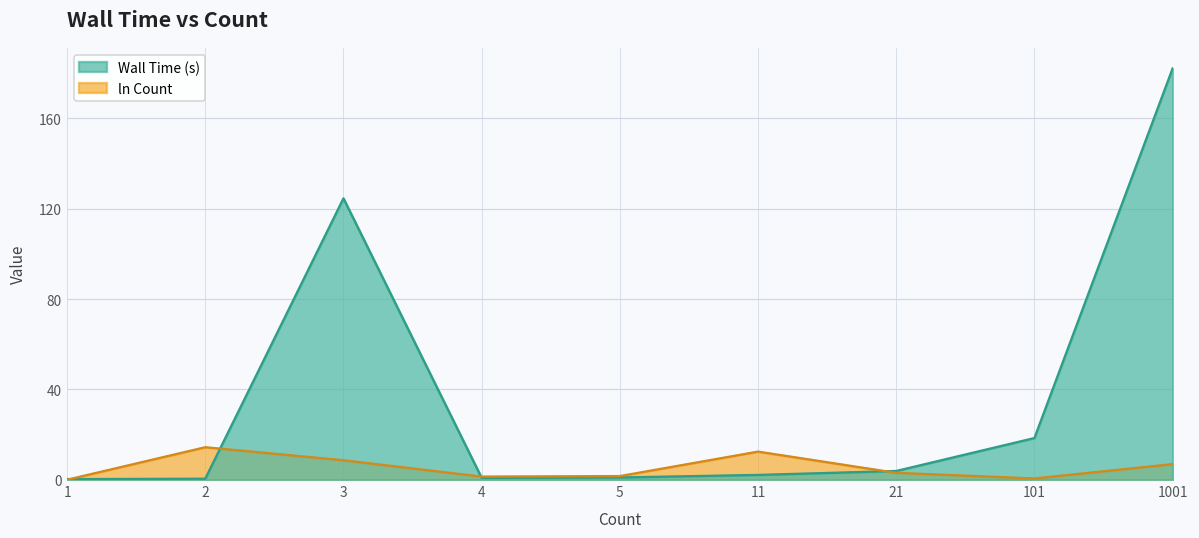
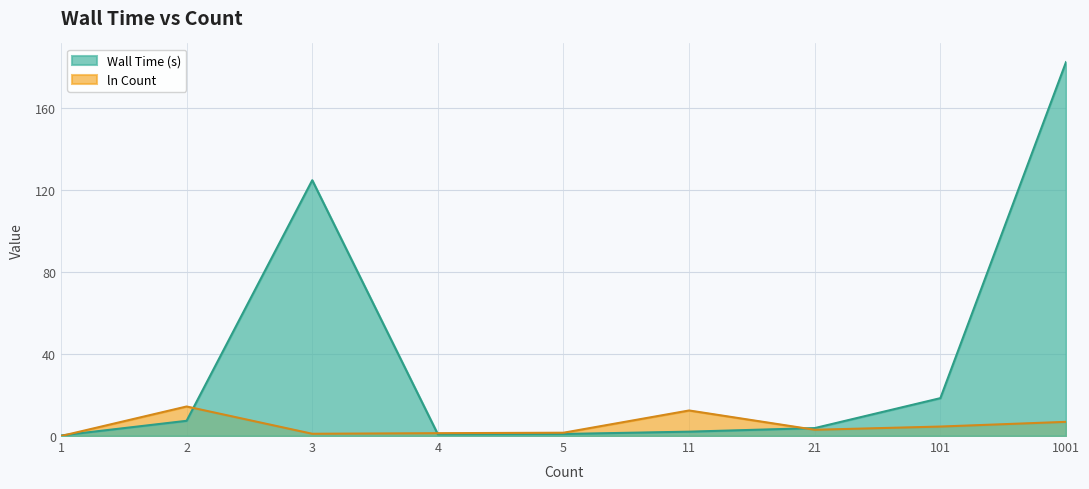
  {
    "Wall Time (s)": {
-     "2": 0,
+     "2": 7,
      "3": 125,
      "11": 2,
      "101": 18,
      "1001": 182
    },
    "ln Count": {
      "2": 14,
-     "3": 9,
+     "3": 1,
      "11": 12,
-     "101": 1,
+     "101": 5,
      "1001": 7
    }
  }
